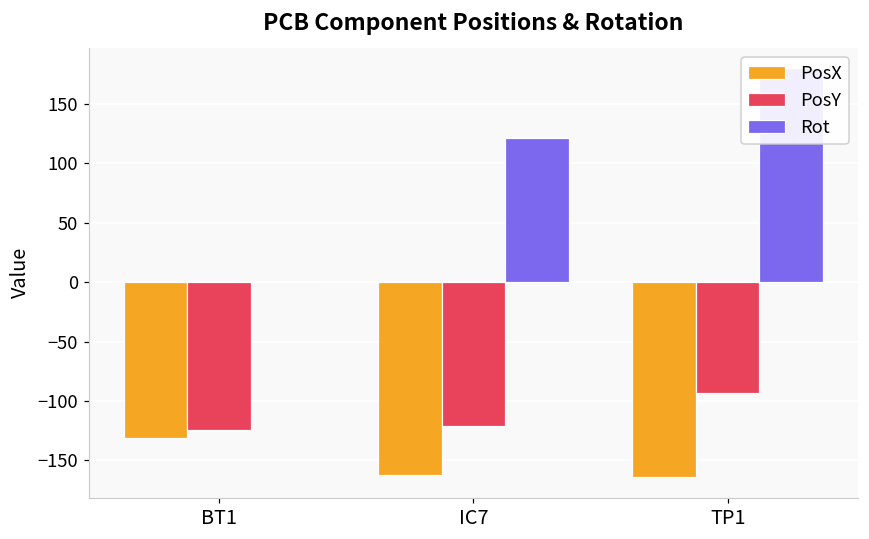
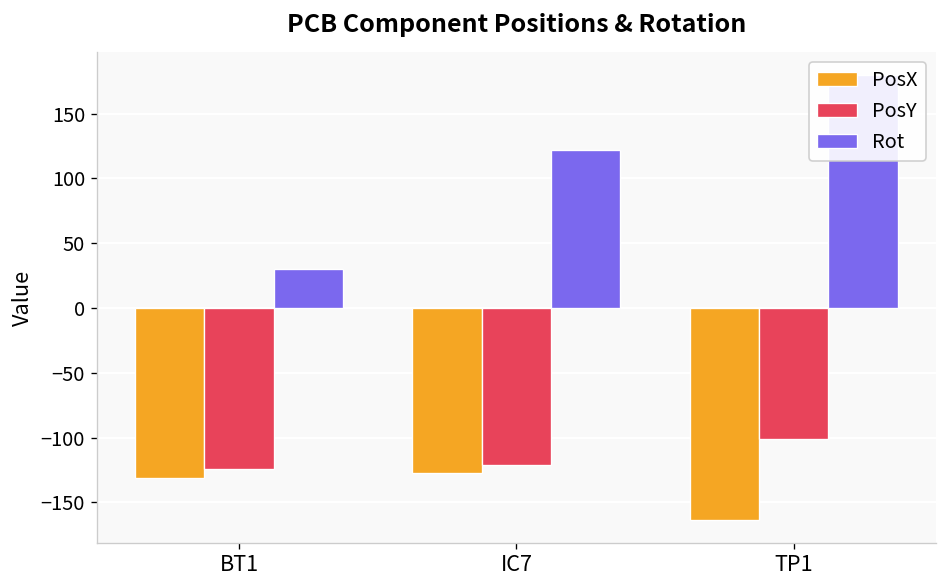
  {
    "PosX": {
      "BT1": -131,
-     "IC7": -162,
+     "IC7": -127,
      "TP1": -164
    },
    "PosY": {
      "BT1": -124,
      "IC7": -121,
-     "TP1": -93
+     "TP1": -101
    },
    "Rot": {
-     "BT1": 0,
+     "BT1": 30,
      "IC7": 122
    }
  }
